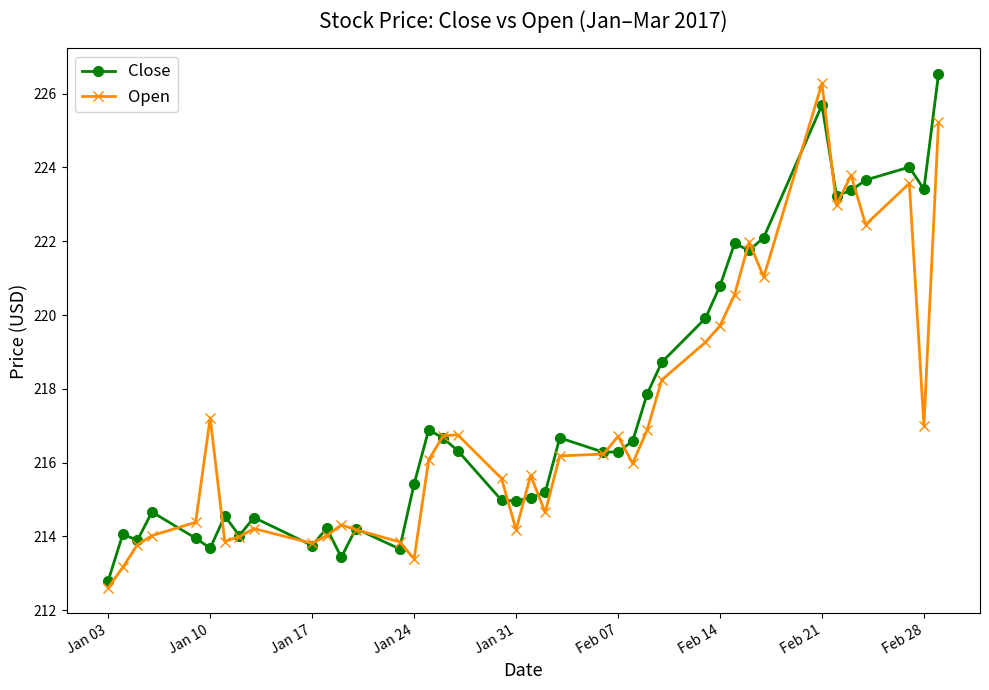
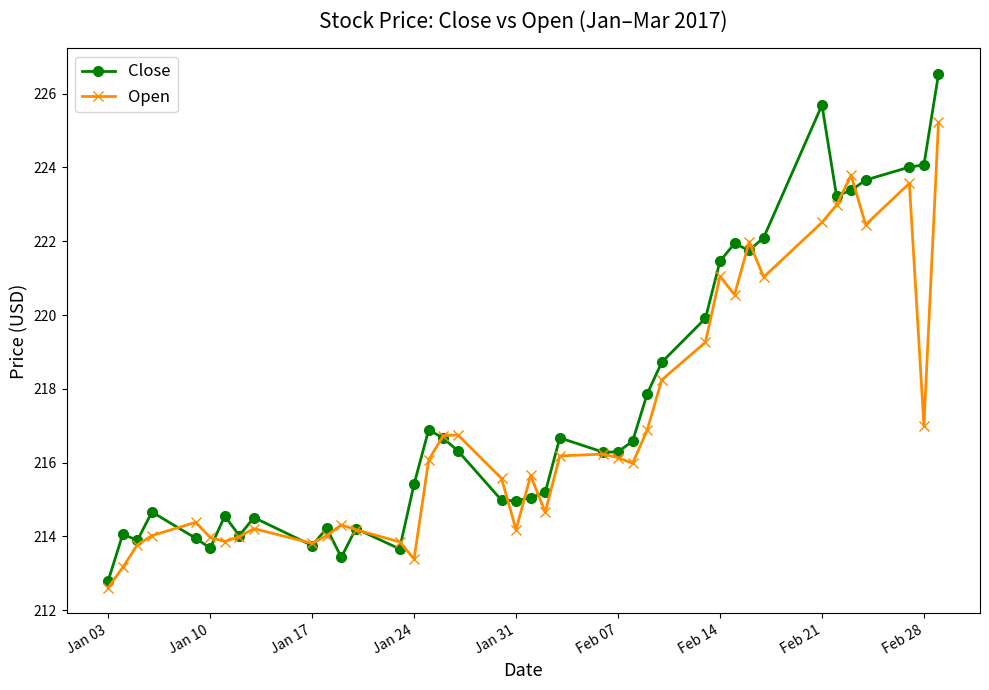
  {
    "Close": {
      "Jan 03": 212.8,
      "Jan 10": 213.7,
      "Jan 24": 215.4,
      "Jan 31": 215.0,
      "Feb 07": 216.3,
-     "Feb 14": 220.8,
+     "Feb 14": 221.5,
      "Feb 21": 225.7,
-     "Feb 28": 223.4
+     "Feb 28": 224.1
    },
    "Open": {
      "Jan 03": 212.6,
-     "Jan 10": 217.2,
+     "Jan 10": 214.0,
      "Jan 24": 213.4,
      "Jan 31": 214.2,
-     "Feb 07": 216.7,
-     "Feb 14": 219.7,
-     "Feb 21": 226.3,
+     "Feb 07": 216.1,
+     "Feb 14": 221.1,
+     "Feb 21": 222.5,
      "Feb 28": 217.0
    }
  }
